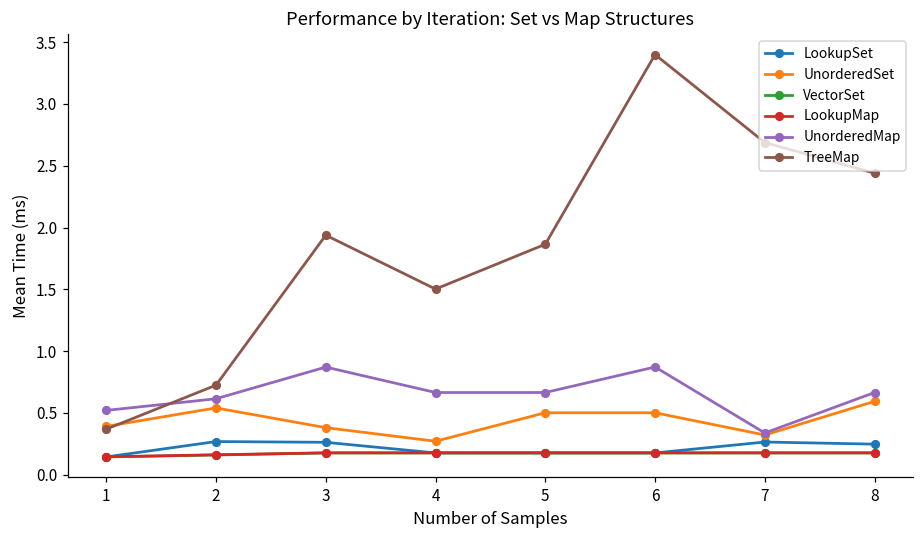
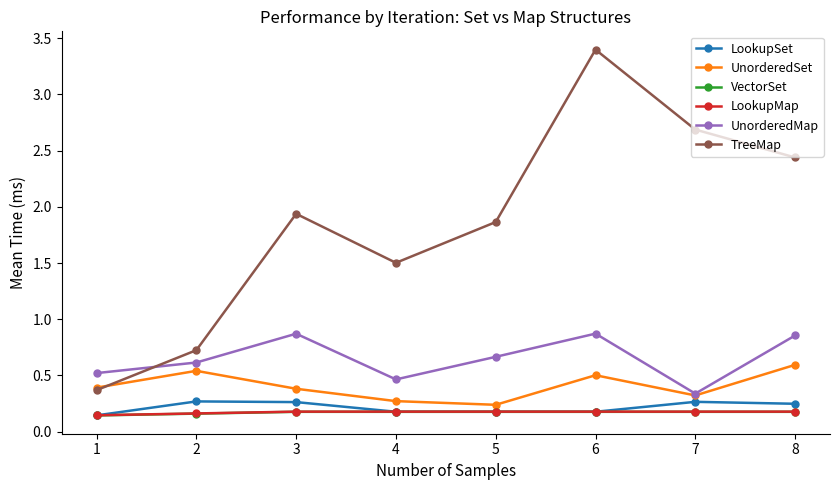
  {
    "LookupSet": {
      "2": 0.27,
      "3": 0.26,
      "7": 0.27,
      "8": 0.25
    },
    "UnorderedSet": {
      "2": 0.54,
      "3": 0.38,
      "4": 0.27,
-     "5": 0.50,
+     "5": 0.24,
      "6": 0.50,
      "8": 0.59
    },
    "UnorderedMap": {
      "1": 0.52,
      "2": 0.62,
      "3": 0.87,
-     "4": 0.67,
+     "4": 0.46,
      "5": 0.67,
      "6": 0.87,
-     "8": 0.67
+     "8": 0.86
    },
    "TreeMap": {
      "2": 0.72,
      "3": 1.94,
      "4": 1.50,
      "5": 1.87,
      "6": 3.40,
      "8": 2.44
    }
  }
